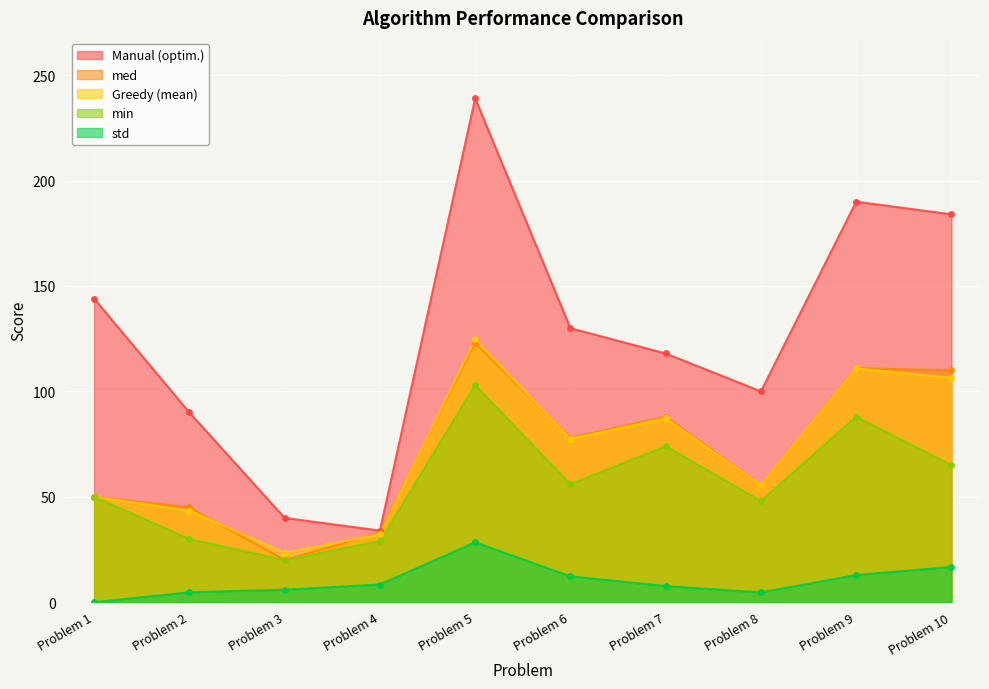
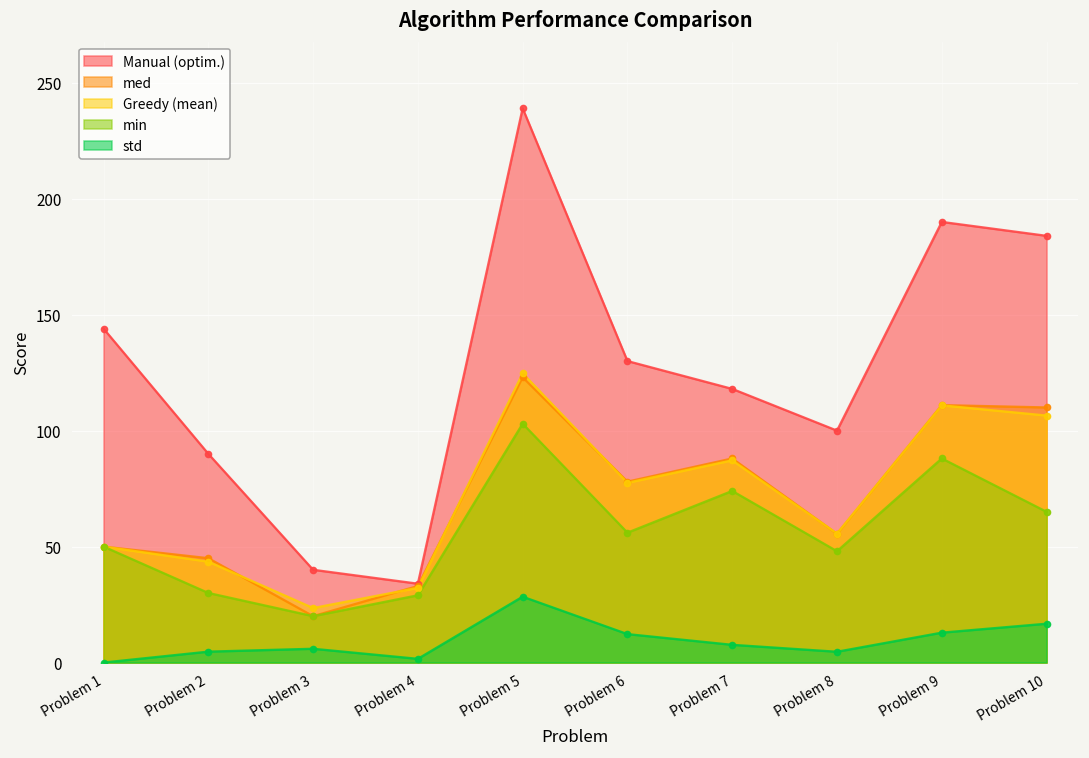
  {
    "Manual (optim.)": {
      "Problem 1": 144,
      "Problem 2": 90,
      "Problem 3": 40,
      "Problem 5": 239,
      "Problem 6": 130,
      "Problem 7": 118,
      "Problem 8": 100,
      "Problem 9": 190,
      "Problem 10": 184
    },
    "min": {
      "Problem 2": 30,
      "Problem 4": 29,
      "Problem 5": 103,
      "Problem 6": 56,
      "Problem 7": 74,
      "Problem 8": 48,
      "Problem 9": 88,
      "Problem 10": 65
    },
    "std": {
      "Problem 1": 0,
      "Problem 2": 5,
      "Problem 3": 6,
-     "Problem 4": 8,
+     "Problem 4": 2,
      "Problem 5": 28,
      "Problem 6": 12,
      "Problem 7": 8,
      "Problem 8": 5,
      "Problem 9": 13,
      "Problem 10": 17
    }
  }
